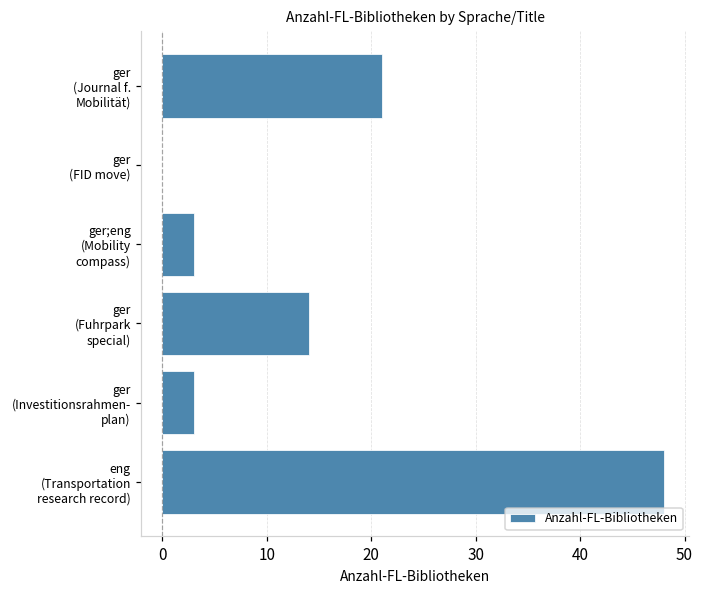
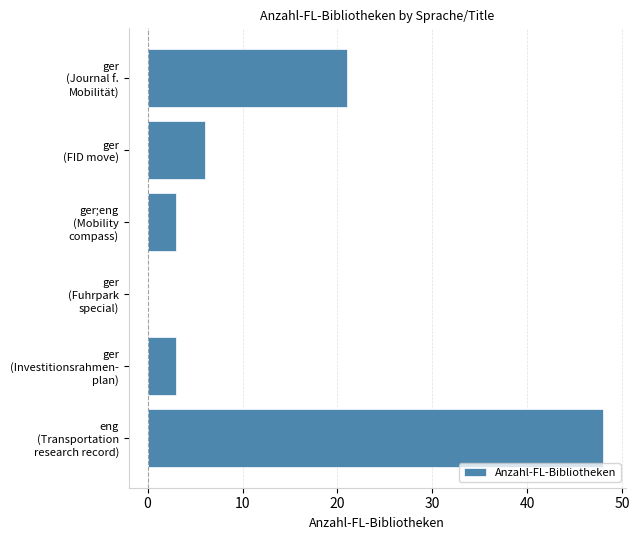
  {
    "ger (Journal f. Mobilität)": 21,
-   "ger (FID move)": 0,
+   "ger (FID move)": 6,
    "ger;eng (Mobility compass)": 3,
-   "ger (Fuhrpark special)": 14,
+   "ger (Fuhrpark special)": 0,
    "ger (Investitionsrahmen- plan)": 3,
    "eng (Transportation research record)": 48
  }
